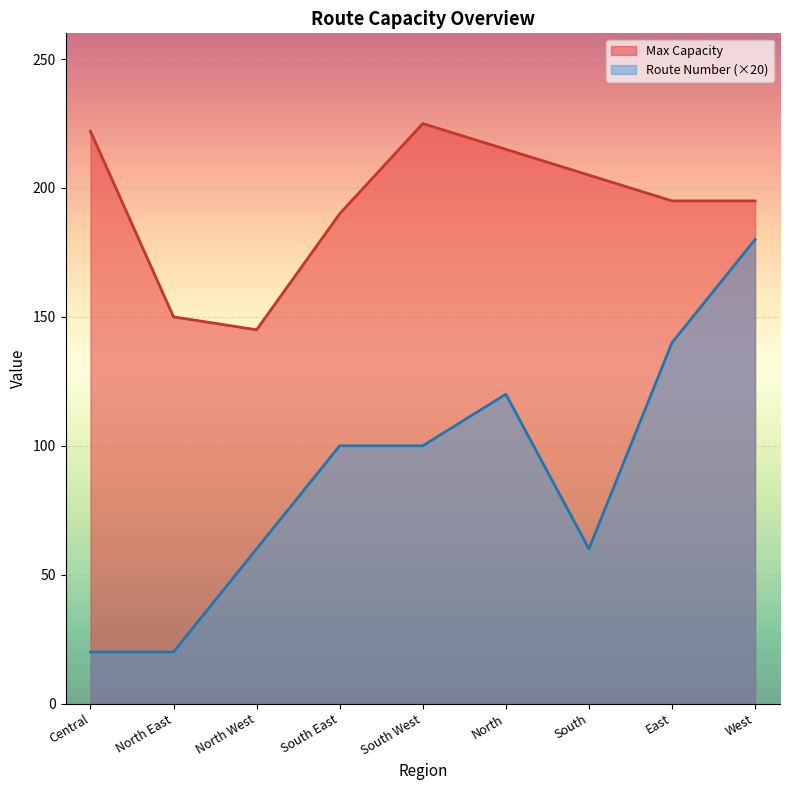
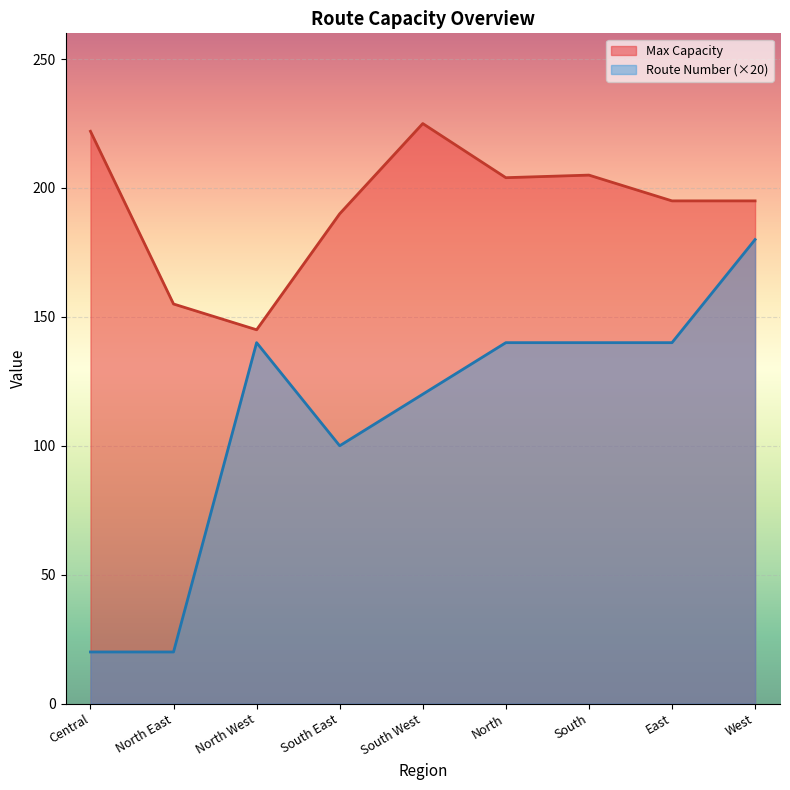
  {
    "Max Capacity": {
      "Central": 222,
-     "North East": 150,
+     "North East": 155,
      "North West": 145,
      "South East": 190,
      "South West": 225,
-     "North": 215,
+     "North": 204,
      "South": 205,
      "East": 195,
      "West": 195
    },
    "Route Number (×20)": {
      "Central": 20,
      "North East": 20,
-     "North West": 60,
+     "North West": 140,
      "South East": 100,
-     "South West": 100,
-     "North": 120,
-     "South": 60,
+     "South West": 120,
+     "North": 140,
+     "South": 140,
      "East": 140,
      "West": 180
    }
  }
